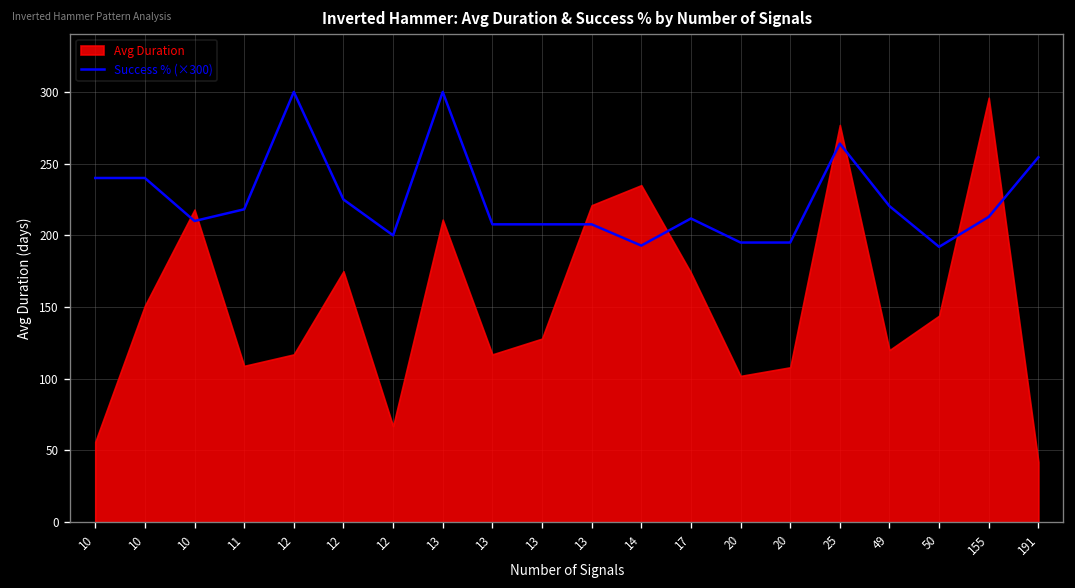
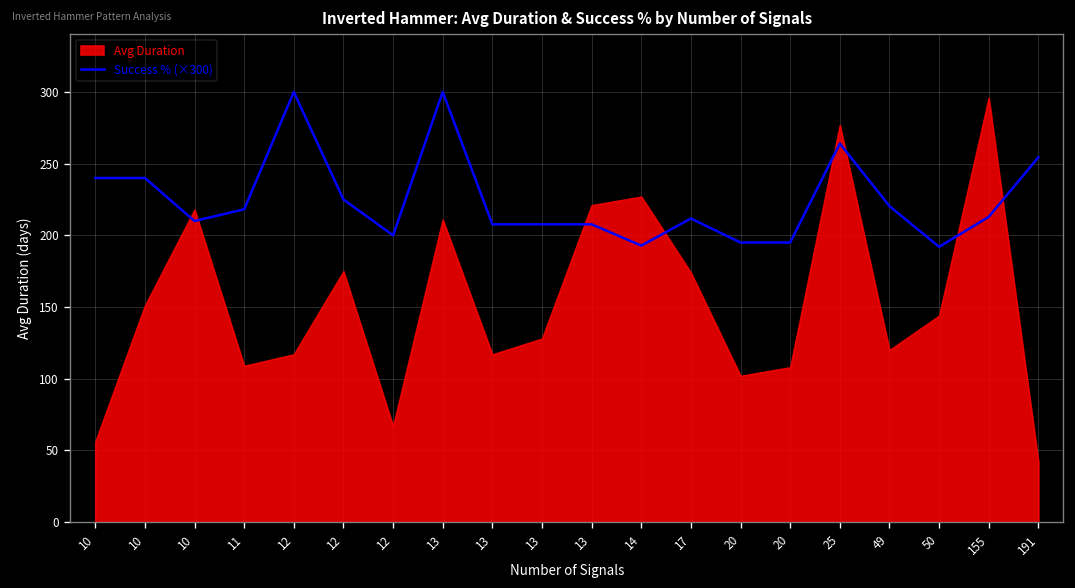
  {
    "Success % (×300)": {
      "11": 218,
      "14": 193,
      "17": 212,
      "25": 264,
      "49": 220,
      "50": 192,
      "155": 213,
      "191": 254
    },
    "Avg Duration": {
      "11": 109,
-     "14": 235,
+     "14": 227,
      "17": 174,
      "25": 277,
      "49": 120,
      "50": 144,
      "155": 296,
      "191": 42
    }
  }
